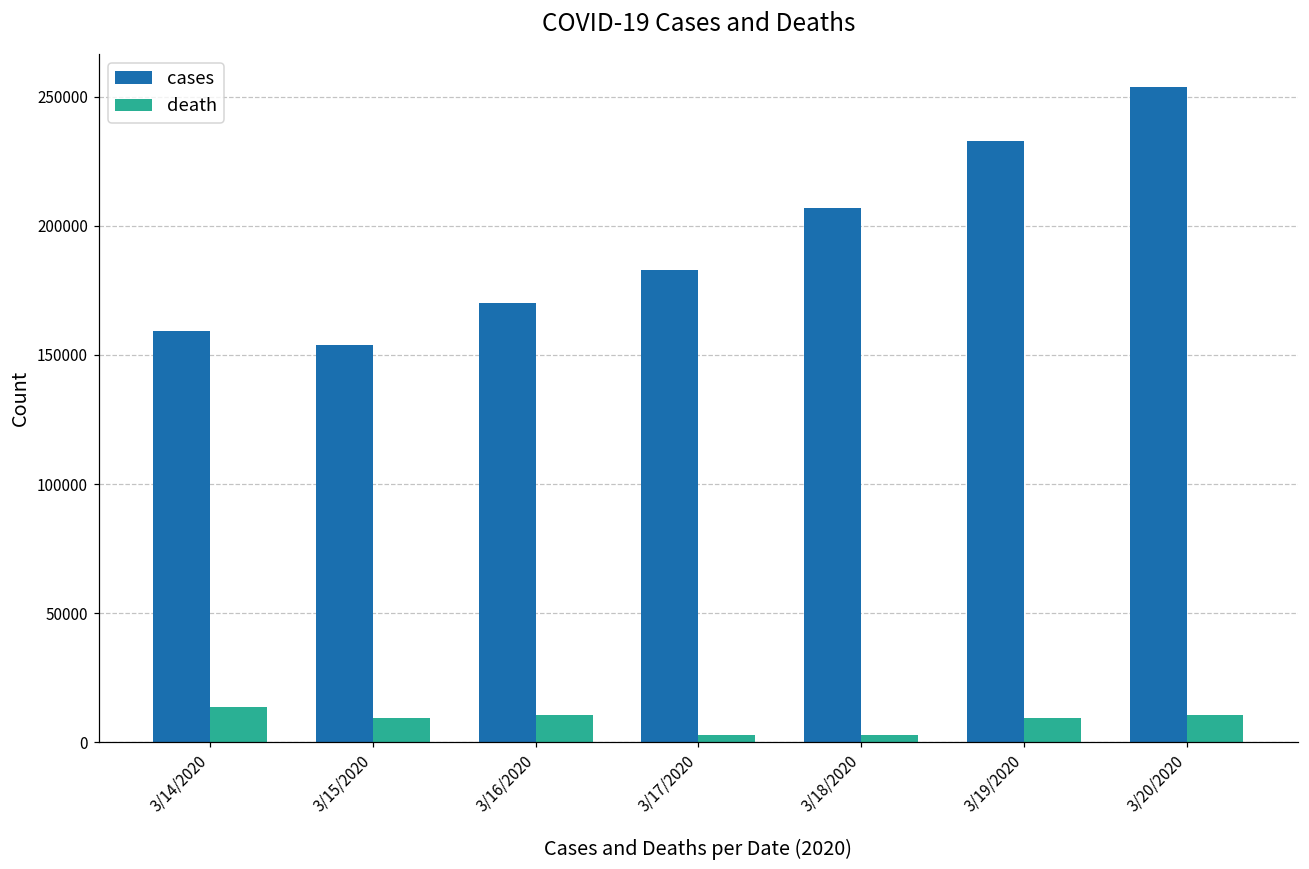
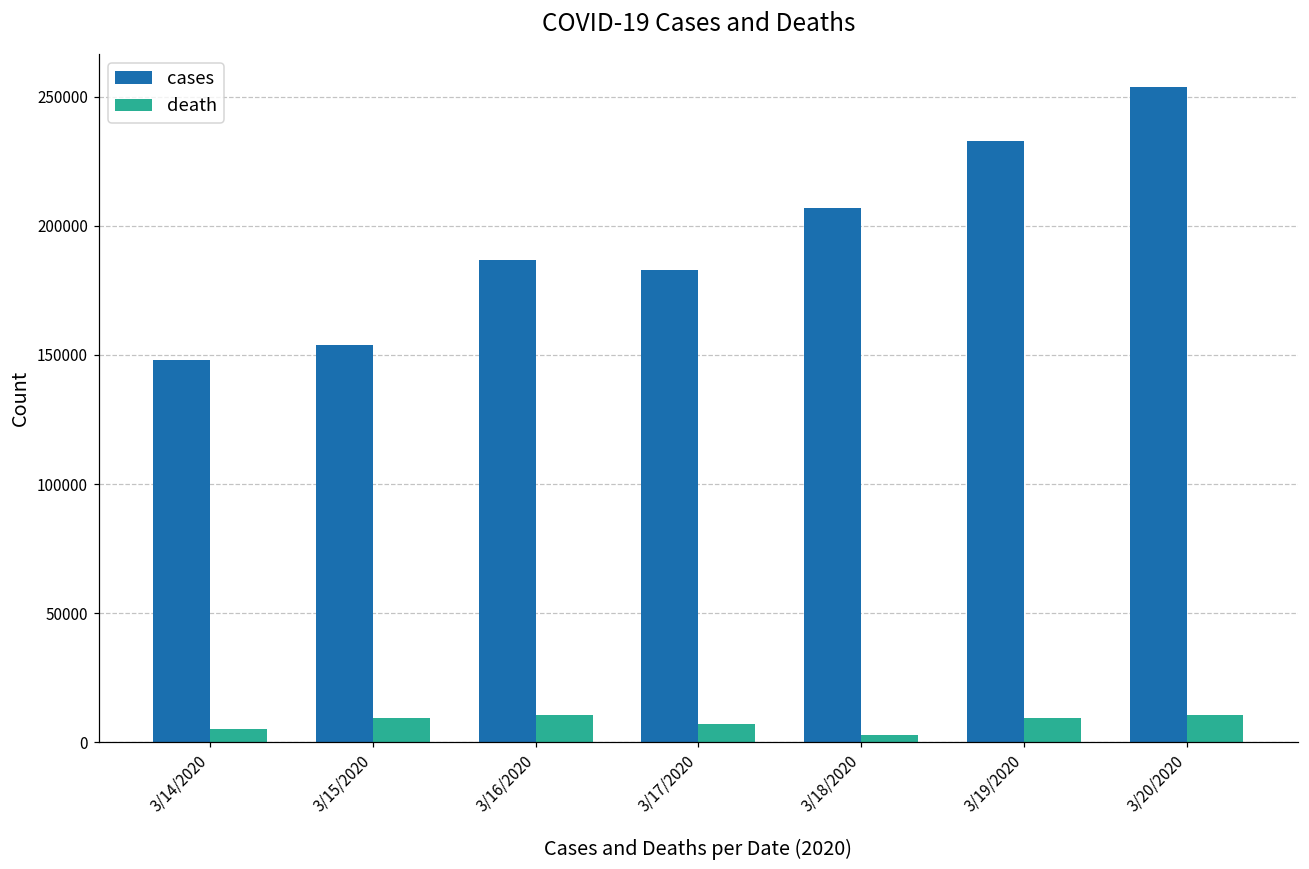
  {
    "cases": {
-     "3/14/2020": 159000,
+     "3/14/2020": 148000,
      "3/15/2020": 154000,
-     "3/16/2020": 170000,
+     "3/16/2020": 187000,
      "3/17/2020": 183000,
      "3/18/2020": 207000,
      "3/19/2020": 233000,
      "3/20/2020": 254000
    },
    "death": {
-     "3/14/2020": 14000,
+     "3/14/2020": 5000,
      "3/15/2020": 10000,
      "3/16/2020": 11000,
-     "3/17/2020": 3000,
+     "3/17/2020": 7000,
      "3/18/2020": 3000,
      "3/19/2020": 9000,
      "3/20/2020": 10000
    }
  }
